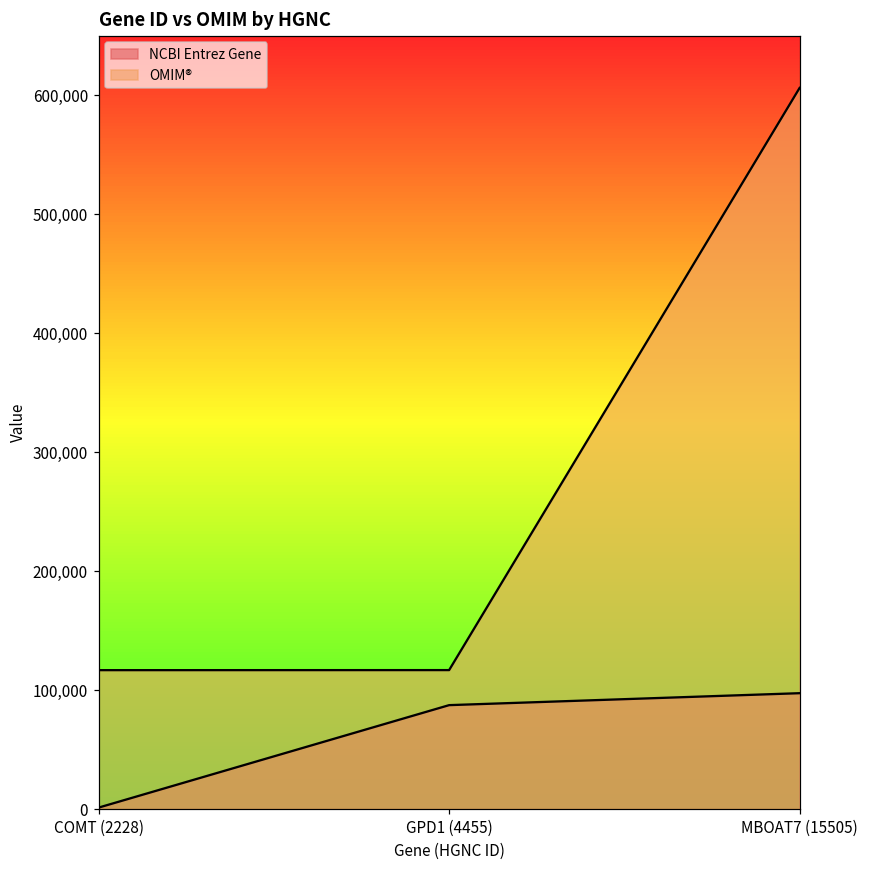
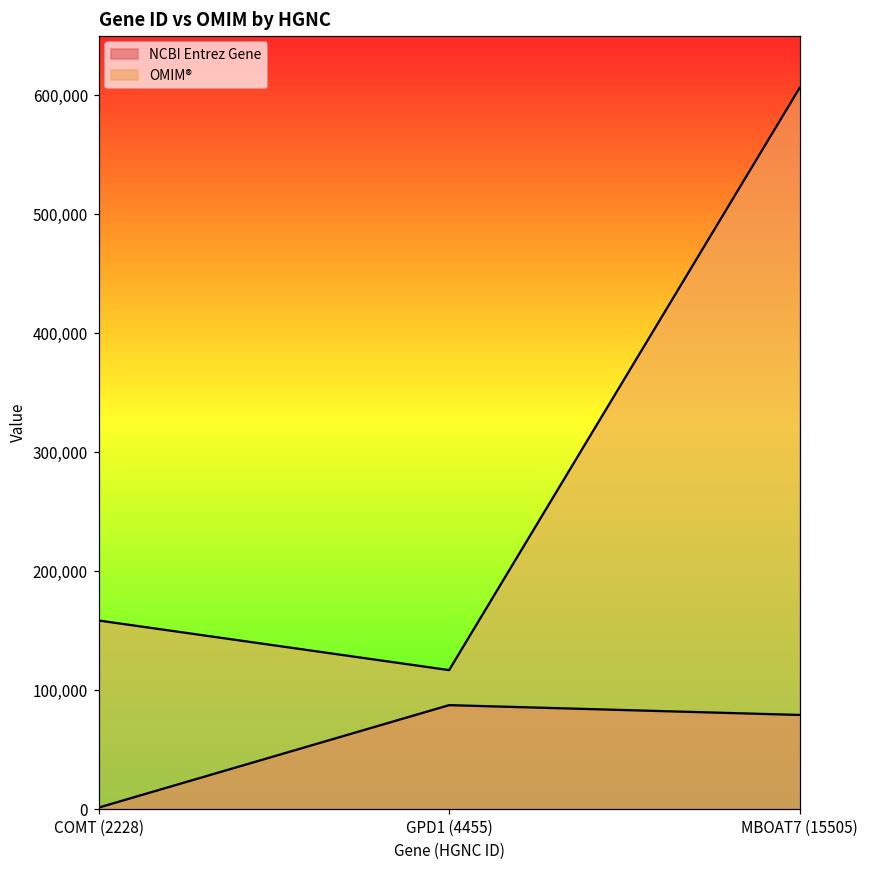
  {
    "NCBI Entrez Gene": {
      "COMT (2228)": "1,000",
      "GPD1 (4455)": "87,000",
-     "MBOAT7 (15505)": "97,000"
+     "MBOAT7 (15505)": "79,000"
    },
    "OMIM®": {
-     "COMT (2228)": "117,000",
+     "COMT (2228)": "159,000",
      "GPD1 (4455)": "117,000",
      "MBOAT7 (15505)": "606,000"
    }
  }
